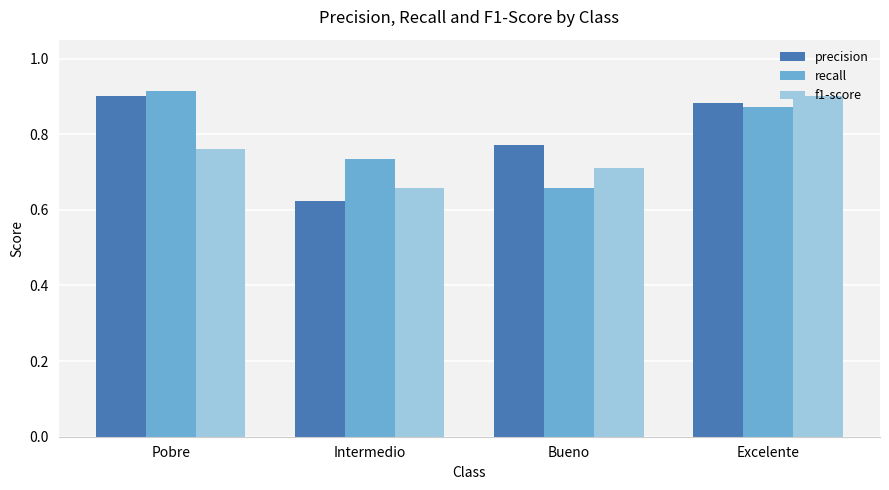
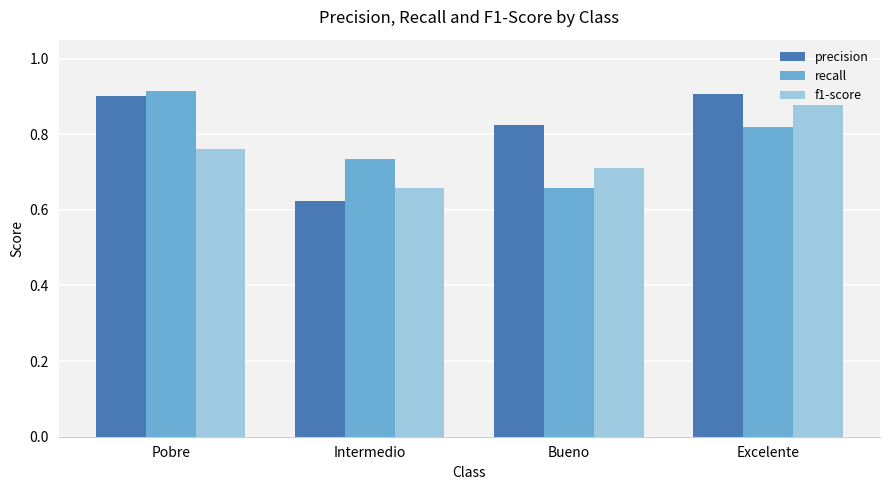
  {
    "precision": {
      "Pobre": 0.90,
      "Intermedio": 0.62,
-     "Bueno": 0.77,
-     "Excelente": 0.88
+     "Bueno": 0.83,
+     "Excelente": 0.91
    },
    "recall": {
      "Pobre": 0.91,
      "Intermedio": 0.73,
      "Bueno": 0.66,
-     "Excelente": 0.87
+     "Excelente": 0.82
    },
    "f1-score": {
      "Pobre": 0.76,
      "Intermedio": 0.66,
      "Bueno": 0.71,
-     "Excelente": 0.90
+     "Excelente": 0.88
    }
  }
